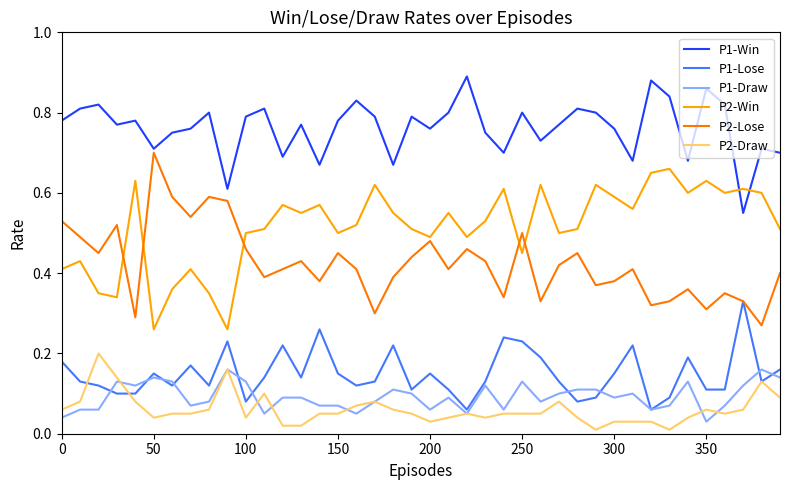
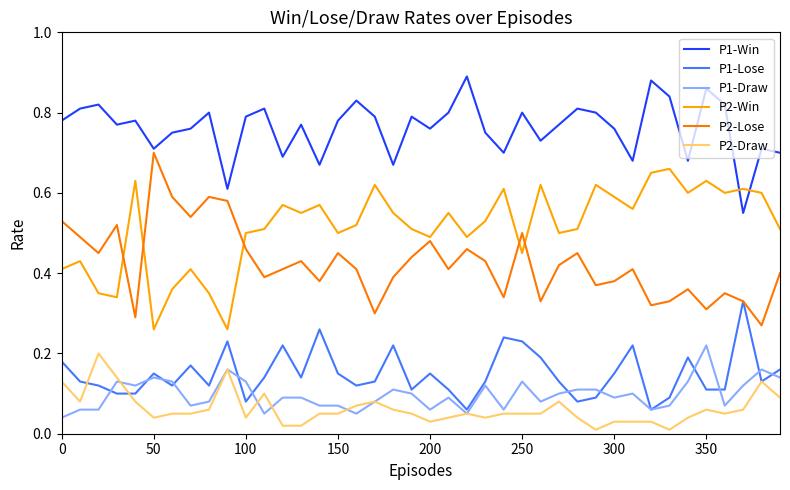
  {
    "P1-Win": {
      "0": 0.78,
      "50": 0.71,
      "100": 0.79,
      "150": 0.78,
      "200": 0.76,
      "250": 0.80,
      "300": 0.76
    },
    "P1-Lose": {
      "0": 0.18,
      "50": 0.15,
      "100": 0.08,
      "150": 0.15,
      "200": 0.15,
      "250": 0.23,
      "300": 0.15,
      "350": 0.11
    },
    "P1-Draw": {
      "0": 0.04,
      "50": 0.14,
      "100": 0.13,
      "150": 0.07,
      "200": 0.06,
      "250": 0.13,
      "300": 0.09,
-     "350": 0.03
+     "350": 0.22
    },
    "P2-Draw": {
-     "0": 0.06,
+     "0": 0.13,
      "50": 0.04,
      "100": 0.04,
      "150": 0.05,
      "200": 0.03,
      "250": 0.05,
      "300": 0.03,
      "350": 0.06
    }
  }
